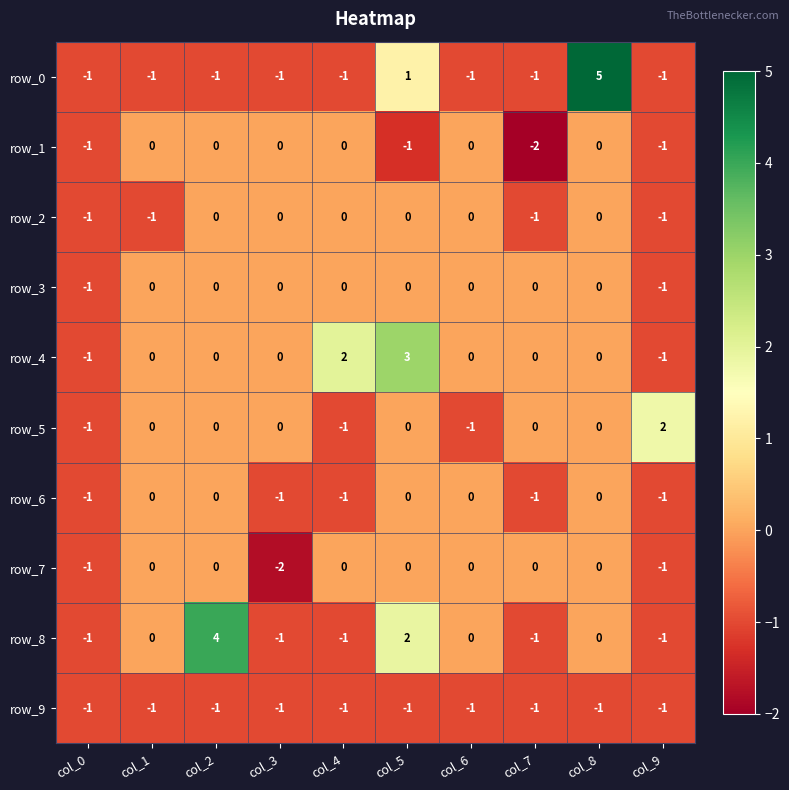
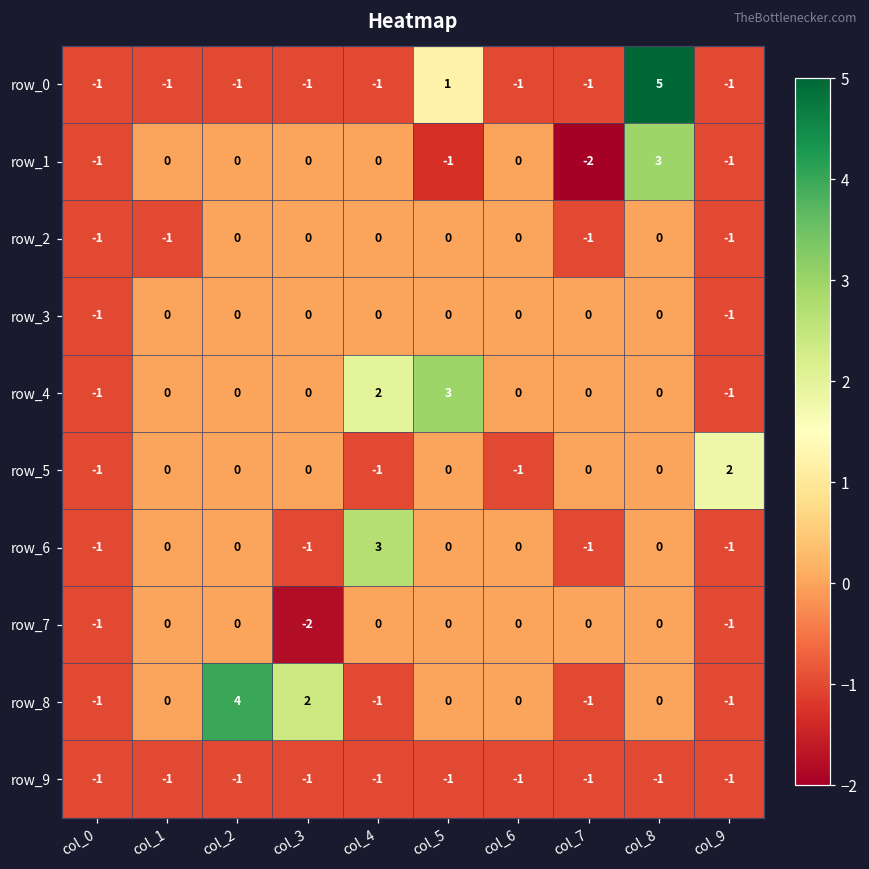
  {
    "row_0": {
      "col_0": -1,
      "col_1": -1,
      "col_2": -1,
      "col_3": -1,
      "col_4": -1,
      "col_5": 1,
      "col_6": -1,
      "col_7": -1,
      "col_8": 5,
      "col_9": -1
    },
    "row_1": {
      "col_0": -1,
      "col_1": 0,
      "col_2": 0,
      "col_3": 0,
      "col_4": 0,
      "col_5": -1,
      "col_6": 0,
      "col_7": -2,
-     "col_8": 0,
+     "col_8": 3,
      "col_9": -1
    },
    "row_2": {
      "col_0": -1,
      "col_1": -1,
      "col_2": 0,
      "col_3": 0,
      "col_4": 0,
      "col_5": 0,
      "col_6": 0,
      "col_7": -1,
      "col_8": 0,
      "col_9": -1
    },
    "row_3": {
      "col_0": -1,
      "col_1": 0,
      "col_2": 0,
      "col_3": 0,
      "col_4": 0,
      "col_5": 0,
      "col_6": 0,
      "col_7": 0,
      "col_8": 0,
      "col_9": -1
    },
    "row_4": {
      "col_0": -1,
      "col_1": 0,
      "col_2": 0,
      "col_3": 0,
      "col_4": 2,
      "col_5": 3,
      "col_6": 0,
      "col_7": 0,
      "col_8": 0,
      "col_9": -1
    },
    "row_5": {
      "col_0": -1,
      "col_1": 0,
      "col_2": 0,
      "col_3": 0,
      "col_4": -1,
      "col_5": 0,
      "col_6": -1,
      "col_7": 0,
      "col_8": 0,
      "col_9": 2
    },
    "row_6": {
      "col_0": -1,
      "col_1": 0,
      "col_2": 0,
      "col_3": -1,
-     "col_4": -1,
+     "col_4": 3,
      "col_5": 0,
      "col_6": 0,
      "col_7": -1,
      "col_8": 0,
      "col_9": -1
    },
    "row_7": {
      "col_0": -1,
      "col_1": 0,
      "col_2": 0,
      "col_3": -2,
      "col_4": 0,
      "col_5": 0,
      "col_6": 0,
      "col_7": 0,
      "col_8": 0,
      "col_9": -1
    },
    "row_8": {
      "col_0": -1,
      "col_1": 0,
      "col_2": 4,
-     "col_3": -1,
+     "col_3": 2,
      "col_4": -1,
-     "col_5": 2,
+     "col_5": 0,
      "col_6": 0,
      "col_7": -1,
      "col_8": 0,
      "col_9": -1
    },
    "row_9": {
      "col_0": -1,
      "col_1": -1,
      "col_2": -1,
      "col_3": -1,
      "col_4": -1,
      "col_5": -1,
      "col_6": -1,
      "col_7": -1,
      "col_8": -1,
      "col_9": -1
    }
  }
